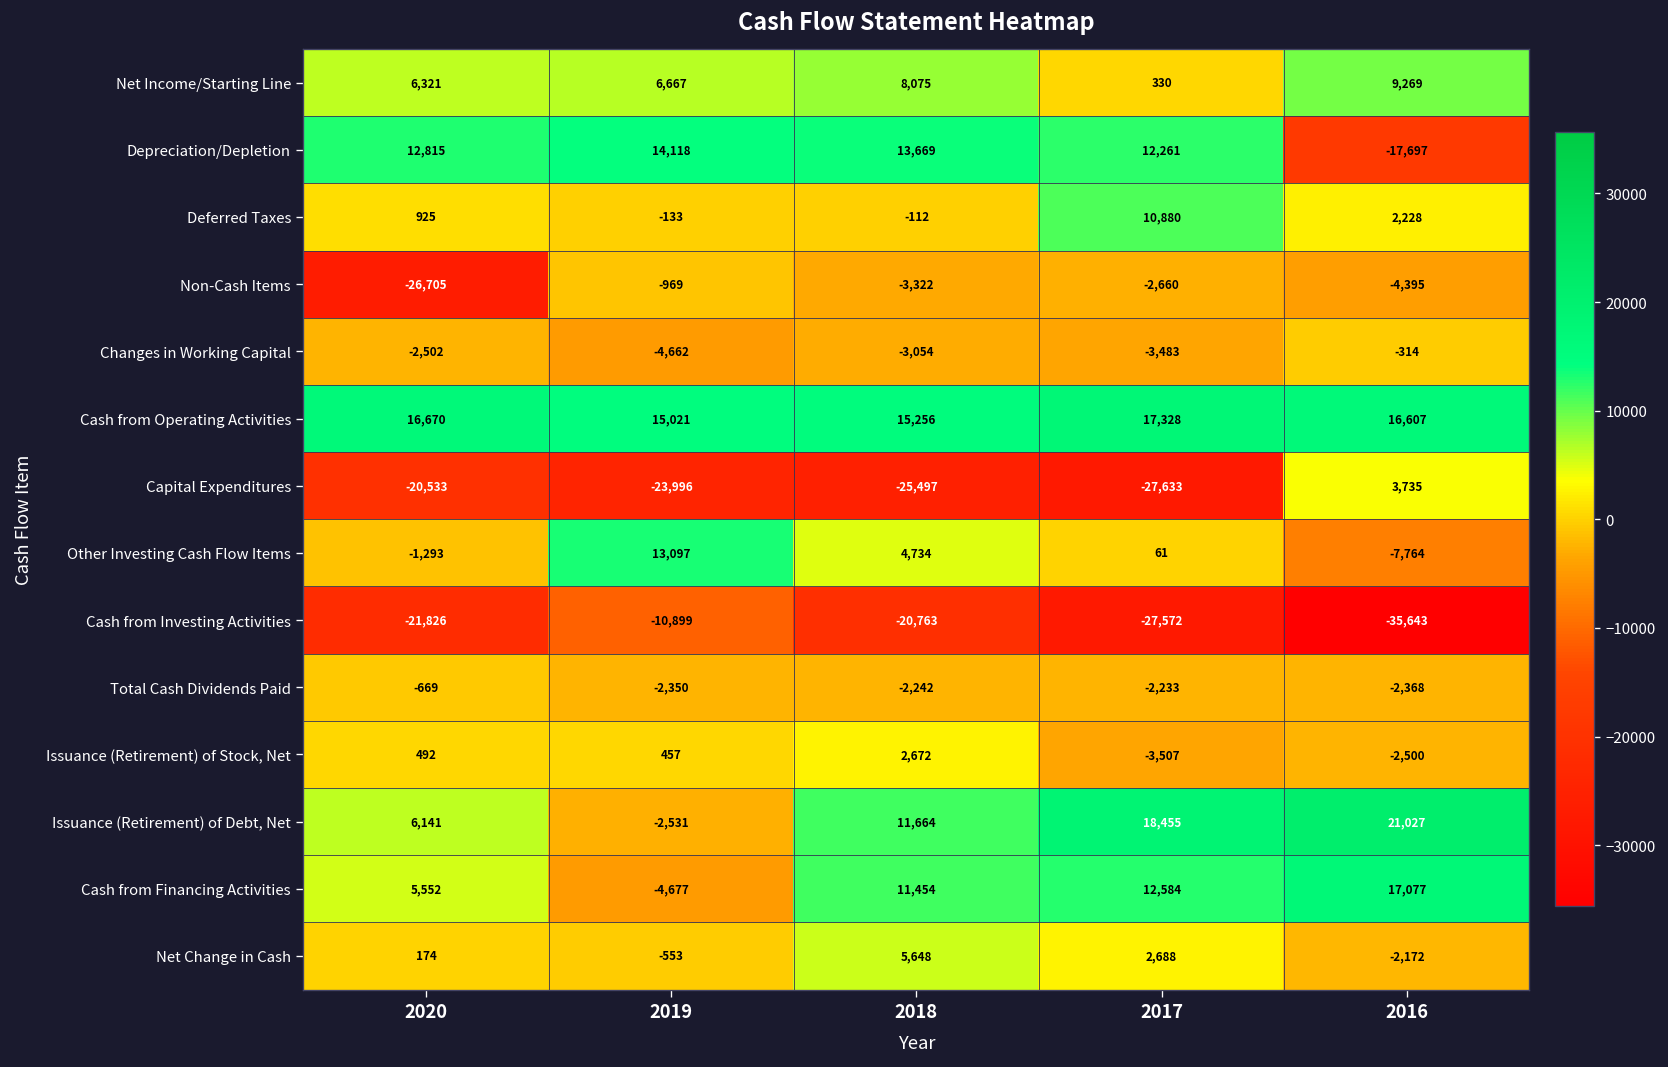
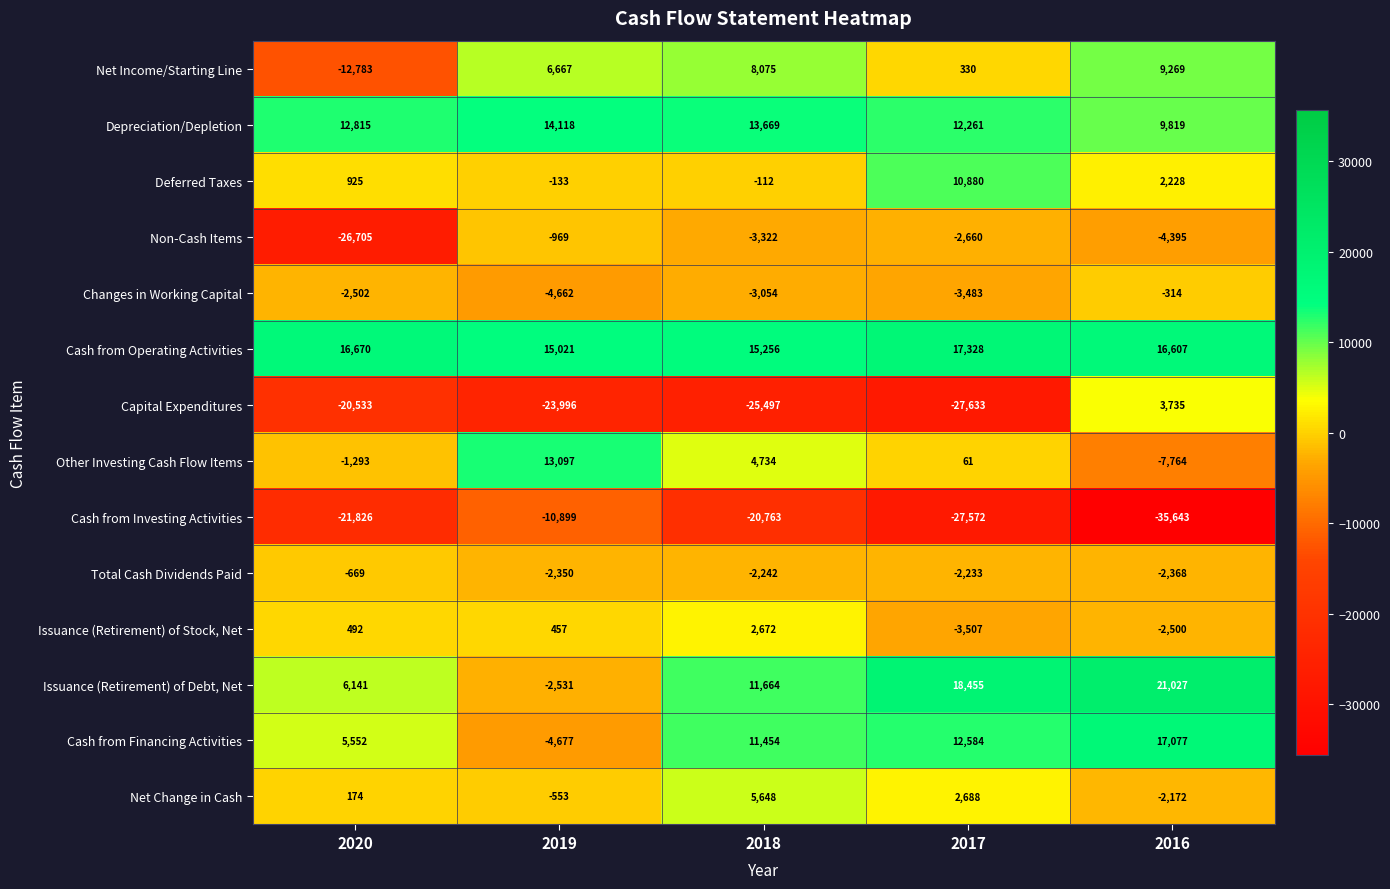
  {
    "Net Income/Starting Line": {
-     "2020": "6,321",
+     "2020": "-12,783",
      "2019": "6,667",
      "2018": "8,075",
      "2017": "330",
      "2016": "9,269"
    },
    "Depreciation/Depletion": {
      "2020": "12,815",
      "2019": "14,118",
      "2018": "13,669",
      "2017": "12,261",
-     "2016": "-17,697"
+     "2016": "9,819"
    },
    "Deferred Taxes": {
      "2020": "925",
      "2019": "-133",
      "2018": "-112",
      "2017": "10,880",
      "2016": "2,228"
    },
    "Non-Cash Items": {
      "2020": "-26,705",
      "2019": "-969",
      "2018": "-3,322",
      "2017": "-2,660",
      "2016": "-4,395"
    },
    "Changes in Working Capital": {
      "2020": "-2,502",
      "2019": "-4,662",
      "2018": "-3,054",
      "2017": "-3,483",
      "2016": "-314"
    },
    "Cash from Operating Activities": {
      "2020": "16,670",
      "2019": "15,021",
      "2018": "15,256",
      "2017": "17,328",
      "2016": "16,607"
    },
    "Capital Expenditures": {
      "2020": "-20,533",
      "2019": "-23,996",
      "2018": "-25,497",
      "2017": "-27,633",
      "2016": "3,735"
    },
    "Other Investing Cash Flow Items": {
      "2020": "-1,293",
      "2019": "13,097",
      "2018": "4,734",
      "2017": "61",
      "2016": "-7,764"
    },
    "Cash from Investing Activities": {
      "2020": "-21,826",
      "2019": "-10,899",
      "2018": "-20,763",
      "2017": "-27,572",
      "2016": "-35,643"
    },
    "Total Cash Dividends Paid": {
      "2020": "-669",
      "2019": "-2,350",
      "2018": "-2,242",
      "2017": "-2,233",
      "2016": "-2,368"
    },
    "Issuance (Retirement) of Stock, Net": {
      "2020": "492",
      "2019": "457",
      "2018": "2,672",
      "2017": "-3,507",
      "2016": "-2,500"
    },
    "Issuance (Retirement) of Debt, Net": {
      "2020": "6,141",
      "2019": "-2,531",
      "2018": "11,664",
      "2017": "18,455",
      "2016": "21,027"
    },
    "Cash from Financing Activities": {
      "2020": "5,552",
      "2019": "-4,677",
      "2018": "11,454",
      "2017": "12,584",
      "2016": "17,077"
    },
    "Net Change in Cash": {
      "2020": "174",
      "2019": "-553",
      "2018": "5,648",
      "2017": "2,688",
      "2016": "-2,172"
    }
  }
